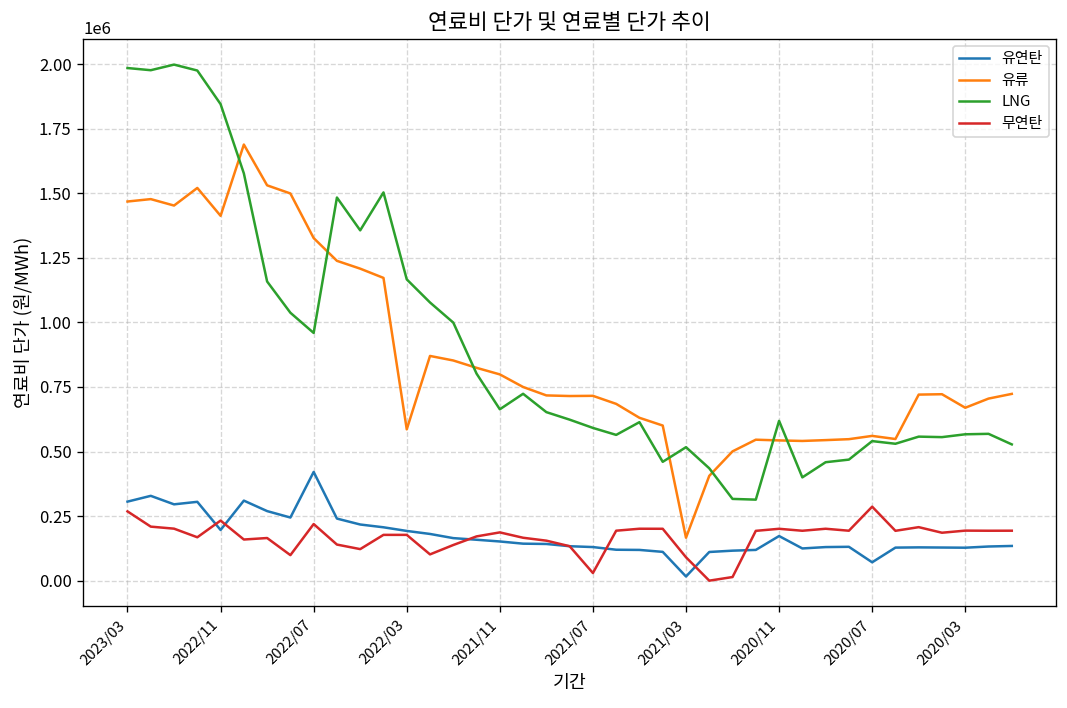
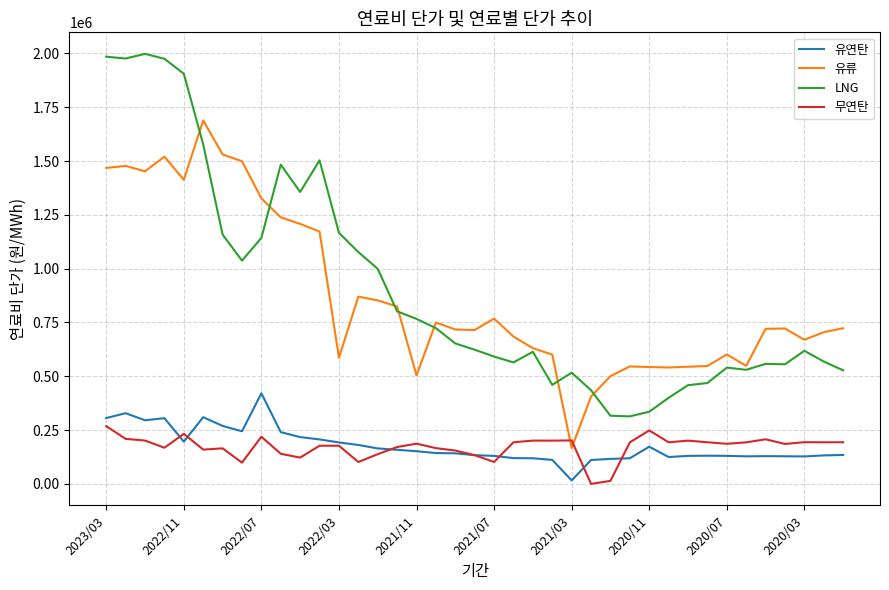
  {
    "유연탄": {
      "2023/03": 310000,
      "2022/11": 200000,
      "2022/07": 420000,
      "2022/03": 190000,
      "2021/11": 150000,
      "2021/07": 130000,
      "2021/03": 20000,
      "2020/11": 170000,
-     "2020/07": 70000,
+     "2020/07": 130000,
      "2020/03": 130000
    },
    "유류": {
      "2023/03": 1470000,
      "2022/11": 1410000,
      "2022/07": 1330000,
      "2022/03": 590000,
-     "2021/11": 800000,
-     "2021/07": 720000,
+     "2021/11": 500000,
+     "2021/07": 770000,
      "2021/03": 170000,
      "2020/11": 540000,
-     "2020/07": 560000,
+     "2020/07": 600000,
      "2020/03": 670000
    },
    "LNG": {
      "2023/03": 1990000,
-     "2022/11": 1850000,
-     "2022/07": 960000,
+     "2022/11": 1910000,
+     "2022/07": 1140000,
      "2022/03": 1170000,
-     "2021/11": 660000,
+     "2021/11": 770000,
      "2021/07": 590000,
      "2021/03": 520000,
-     "2020/11": 620000,
+     "2020/11": 340000,
      "2020/07": 540000,
-     "2020/03": 570000
+     "2020/03": 620000
    },
    "무연탄": {
      "2023/03": 270000,
      "2022/11": 230000,
      "2022/07": 220000,
      "2022/03": 180000,
      "2021/11": 190000,
-     "2021/07": 30000,
-     "2021/03": 90000,
-     "2020/11": 200000,
-     "2020/07": 290000,
+     "2021/07": 100000,
+     "2021/03": 200000,
+     "2020/11": 250000,
+     "2020/07": 190000,
      "2020/03": 190000
    }
  }
